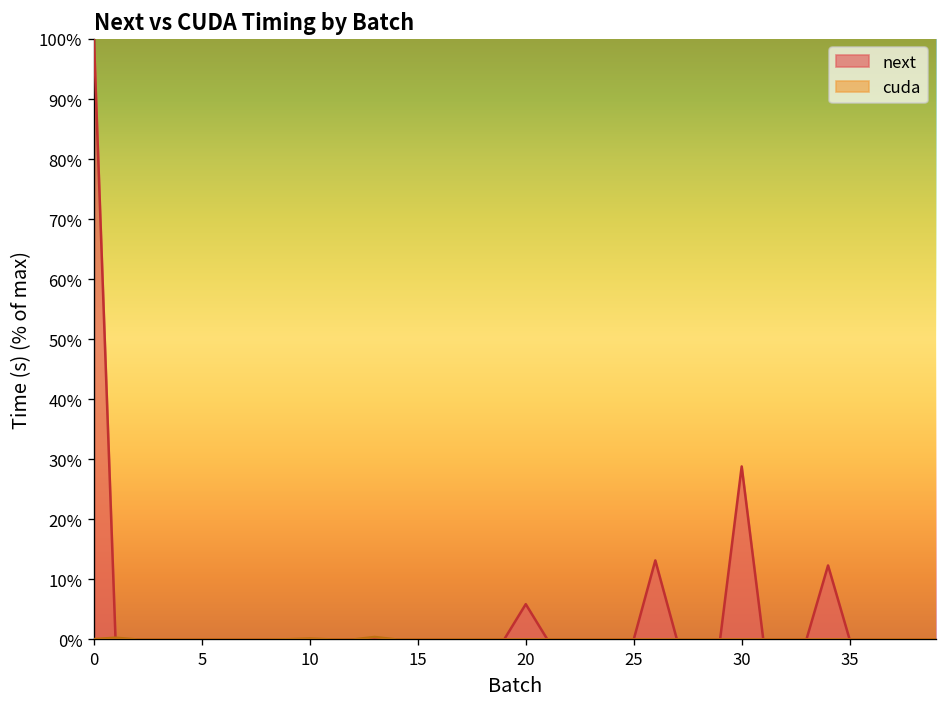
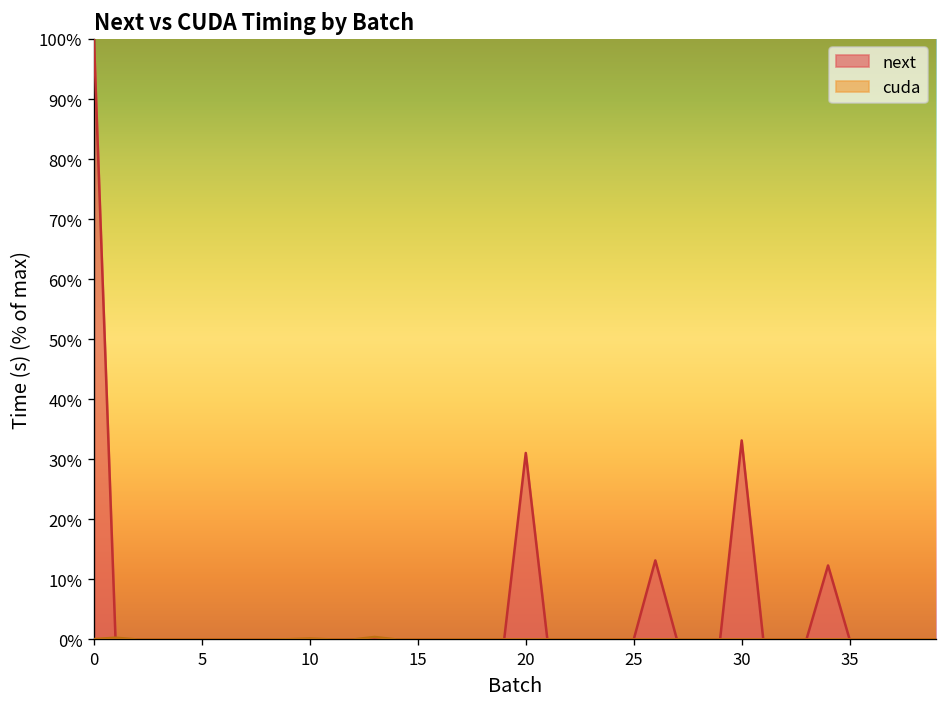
  {
    "next": {
      "0": "100%",
-     "20": "6%",
-     "30": "29%"
+     "20": "31%",
+     "30": "33%"
    },
    "cuda": {
      "0": "0%",
      "20": "0%",
      "30": "0%"
    }
  }
